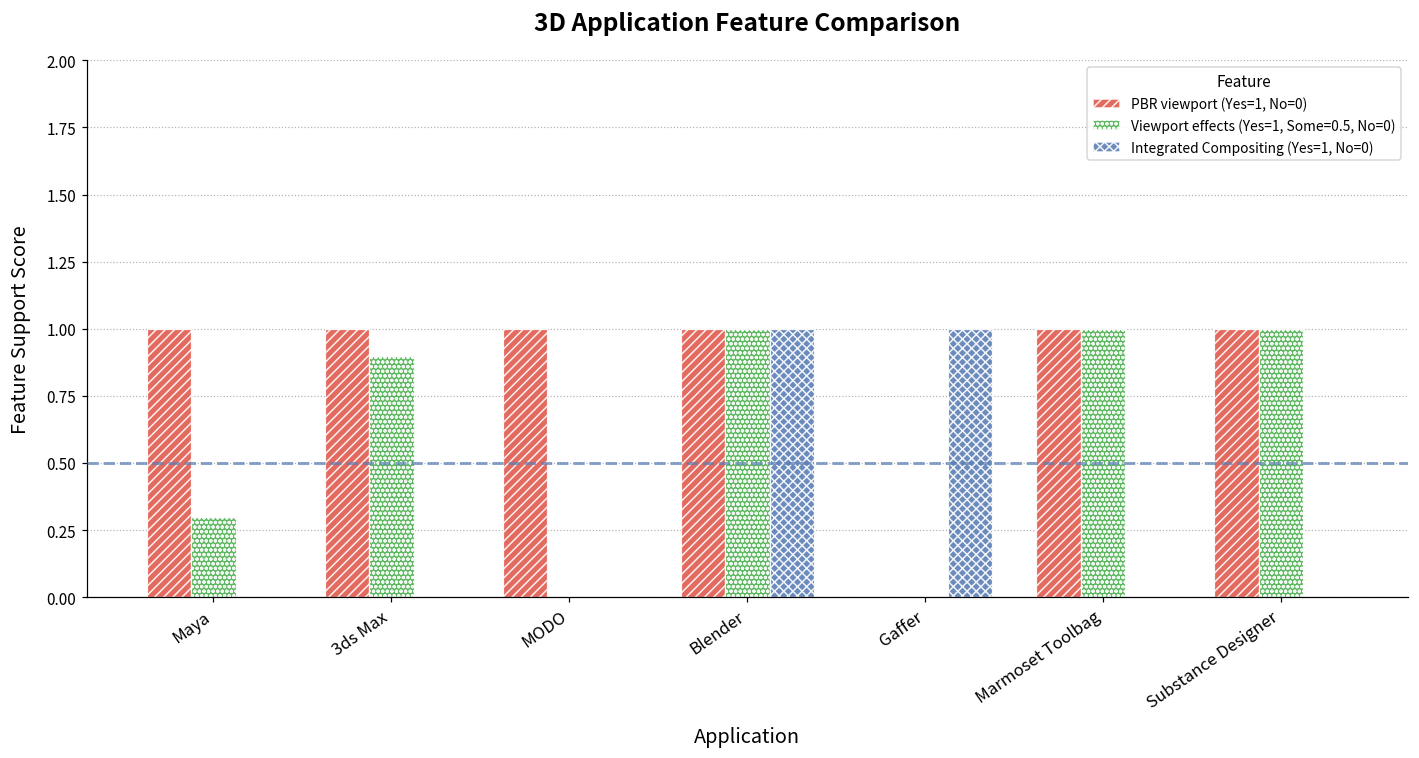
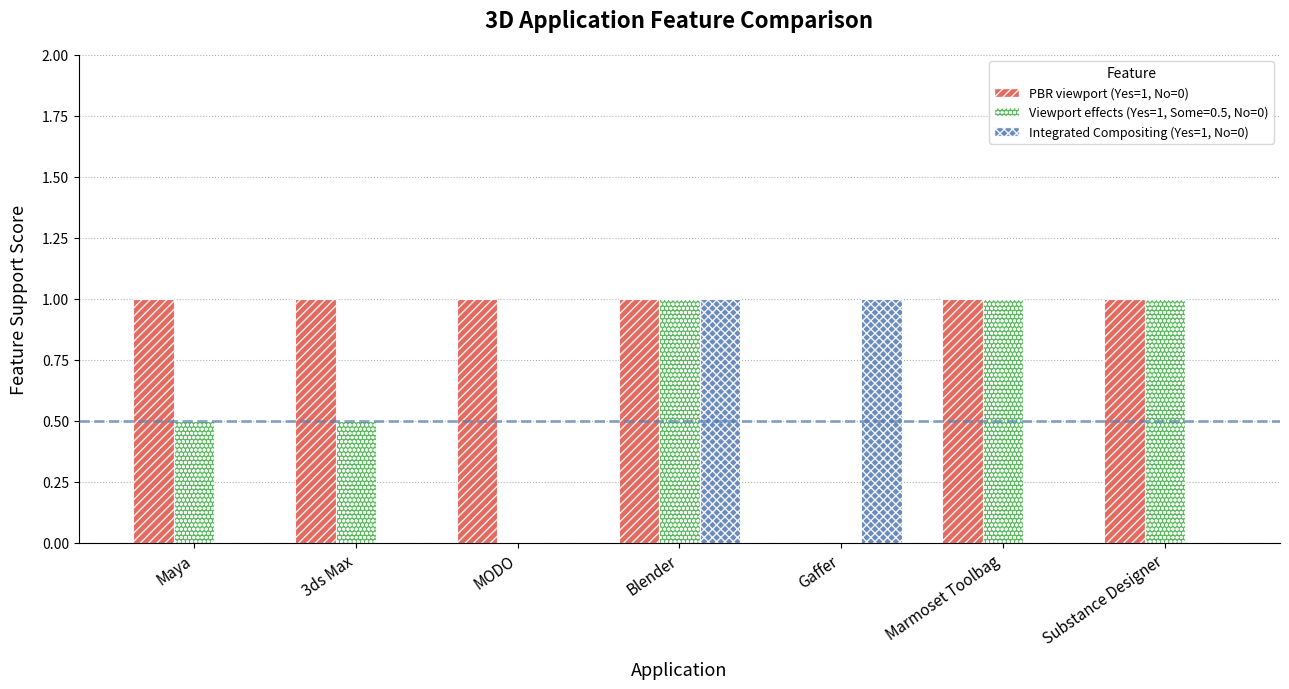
  {
    "PBR viewport (Yes=1, No=0)": {
      "Maya": 1.0,
      "3ds Max": 1.0,
      "MODO": 1.0,
      "Blender": 1.0,
      "Gaffer": 0.0,
      "Marmoset Toolbag": 1.0,
      "Substance Designer": 1.0
    },
    "Viewport effects (Yes=1, Some=0.5, No=0)": {
-     "Maya": 0.3,
-     "3ds Max": 0.9,
+     "Maya": 0.5,
+     "3ds Max": 0.5,
      "MODO": 0.0,
      "Blender": 1.0,
      "Gaffer": 0.0,
      "Marmoset Toolbag": 1.0,
      "Substance Designer": 1.0
    },
    "Integrated Compositing (Yes=1, No=0)": {
      "Maya": 0.0,
      "3ds Max": 0.0,
      "MODO": 0.0,
      "Blender": 1.0,
      "Gaffer": 1.0,
      "Marmoset Toolbag": 0.0,
      "Substance Designer": 0.0
    }
  }
